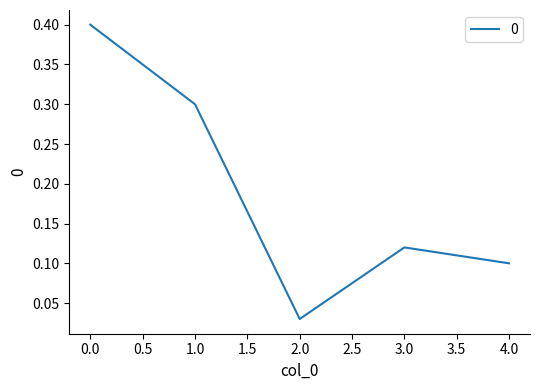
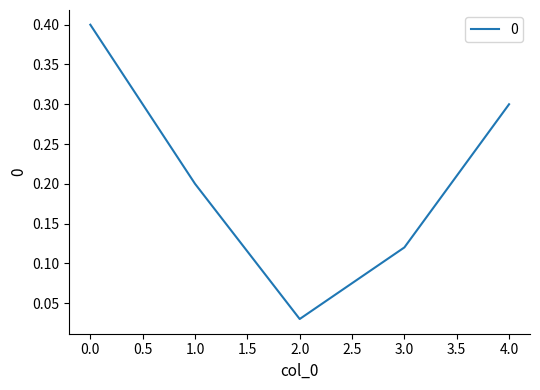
  {
    "0.0": 0.4,
-   "1.0": 0.3,
+   "1.0": 0.2,
    "2.0": 0.03,
    "3.0": 0.12,
-   "4.0": 0.1
+   "4.0": 0.3
  }
